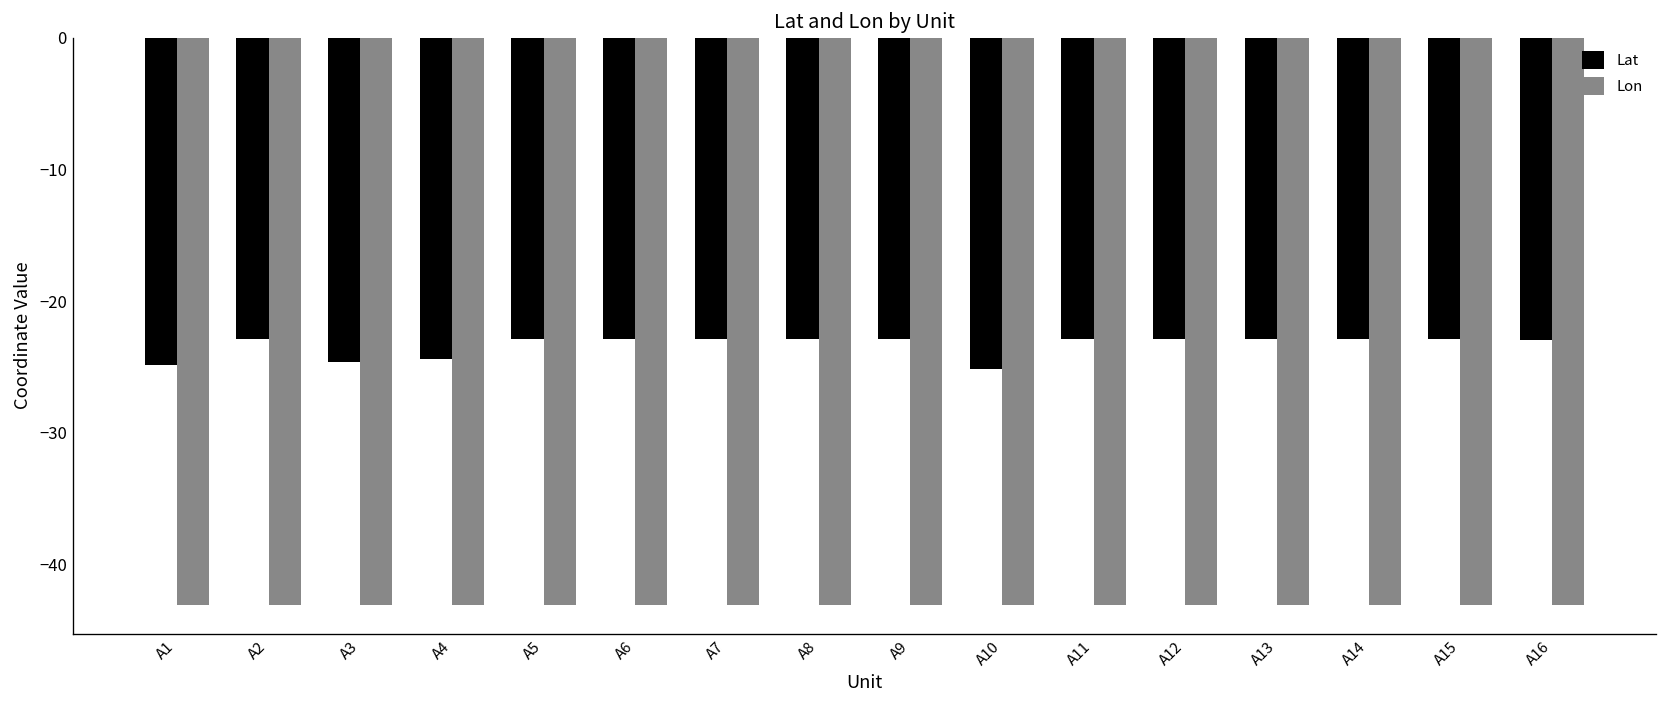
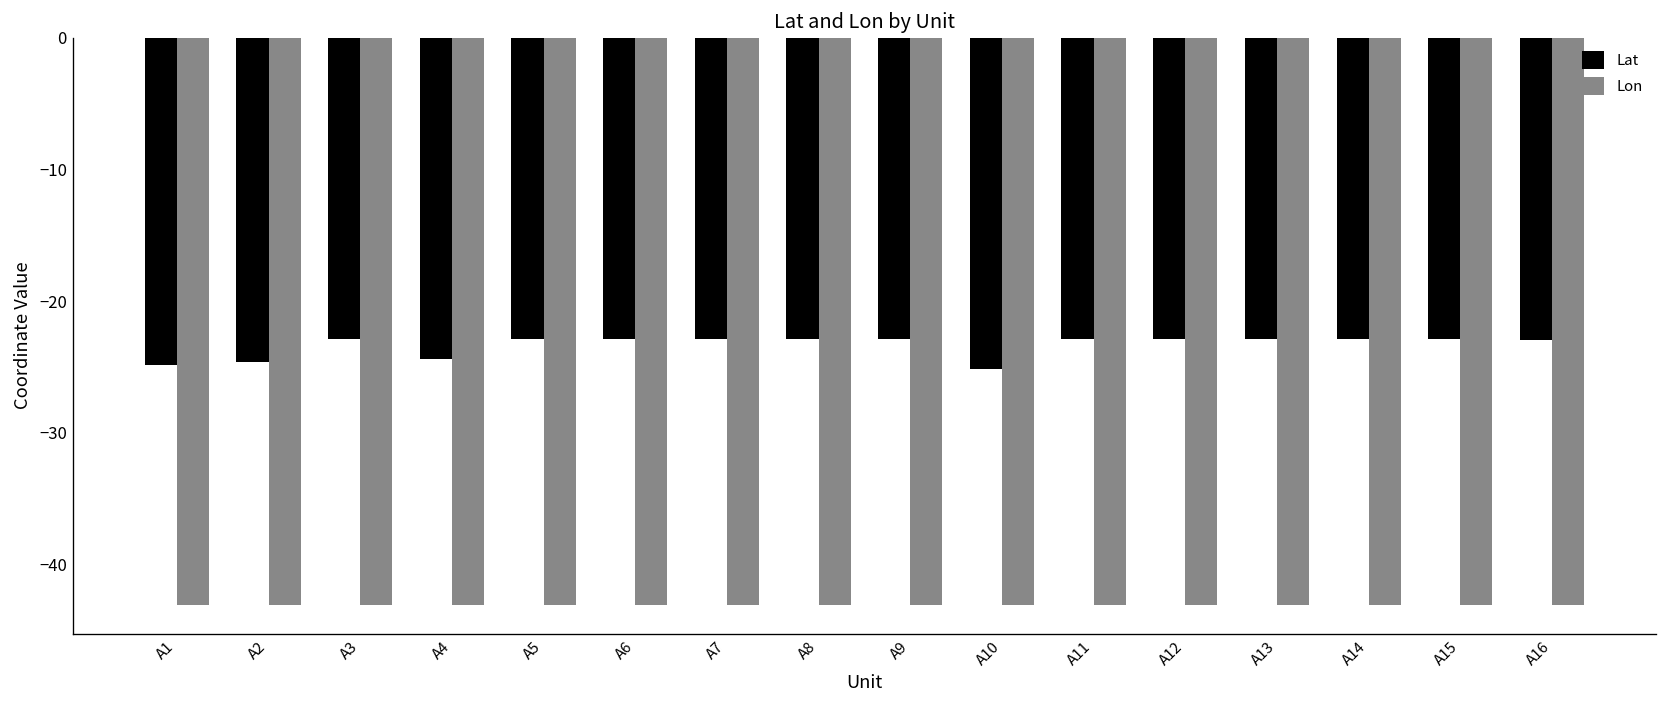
  {
    "Lat": {
      "A1": -24.8,
-     "A2": -22.9,
-     "A3": -24.6,
+     "A2": -24.6,
+     "A3": -22.9,
      "A4": -24.4,
      "A5": -22.9,
      "A6": -22.9,
      "A7": -22.9,
      "A8": -22.9,
      "A9": -22.9,
      "A10": -25.1,
      "A11": -22.9,
      "A12": -22.9,
      "A13": -22.9,
      "A14": -22.9,
      "A15": -22.9,
      "A16": -22.9
    },
    "Lon": {
      "A1": -43.0,
      "A2": -43.0,
      "A3": -43.1,
      "A4": -43.1,
      "A5": -43.1,
      "A6": -43.1,
      "A7": -43.1,
      "A8": -43.1,
      "A9": -43.1,
      "A10": -43.1,
      "A11": -43.1,
      "A12": -43.1,
      "A13": -43.1,
      "A14": -43.1,
      "A15": -43.1,
      "A16": -43.1
    }
  }
